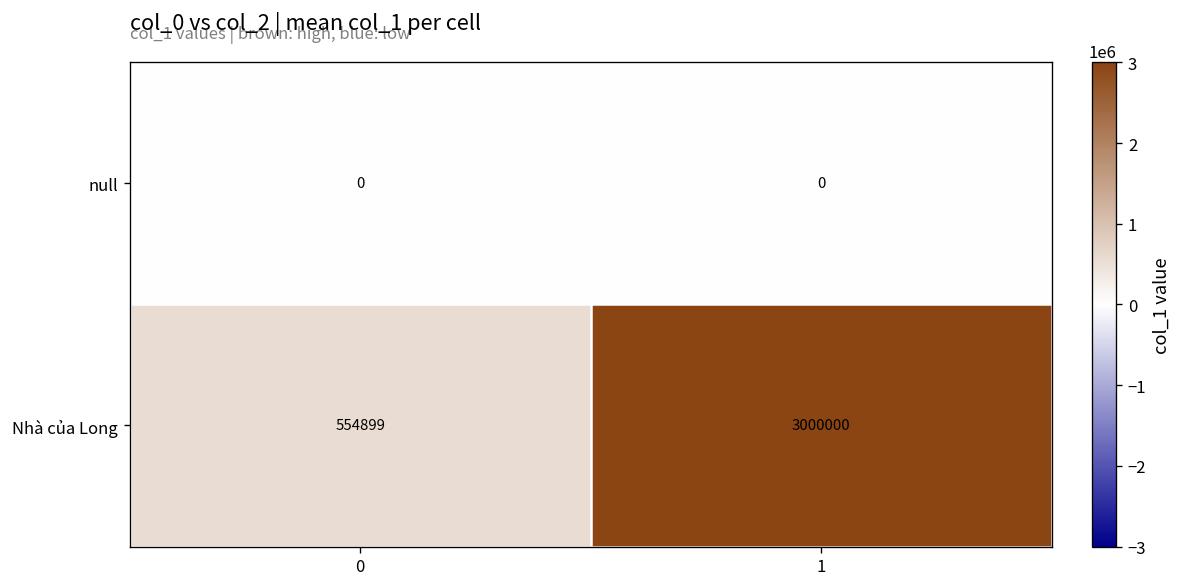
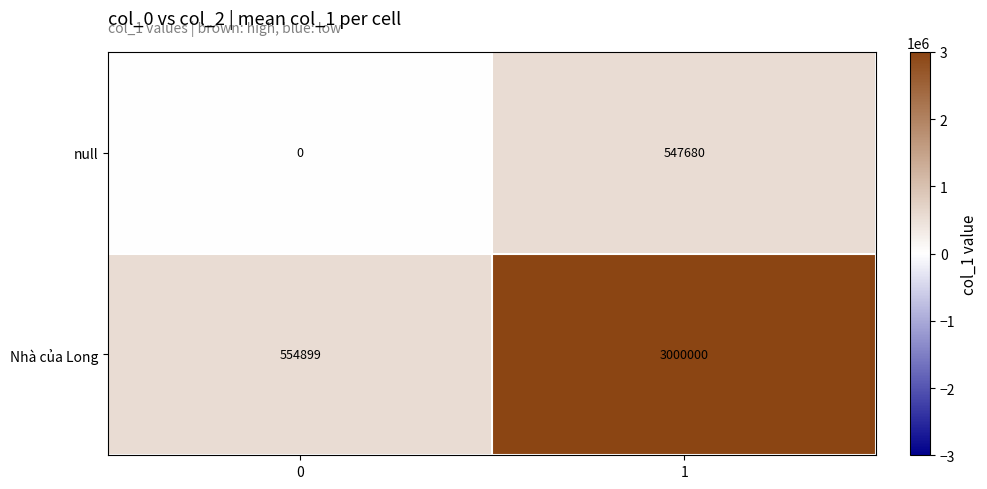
  {
    "null": {
      "0": 0,
-     "1": 0
+     "1": 547680
    },
    "Nhà của Long": {
      "0": 554899,
      "1": 3000000
    }
  }
